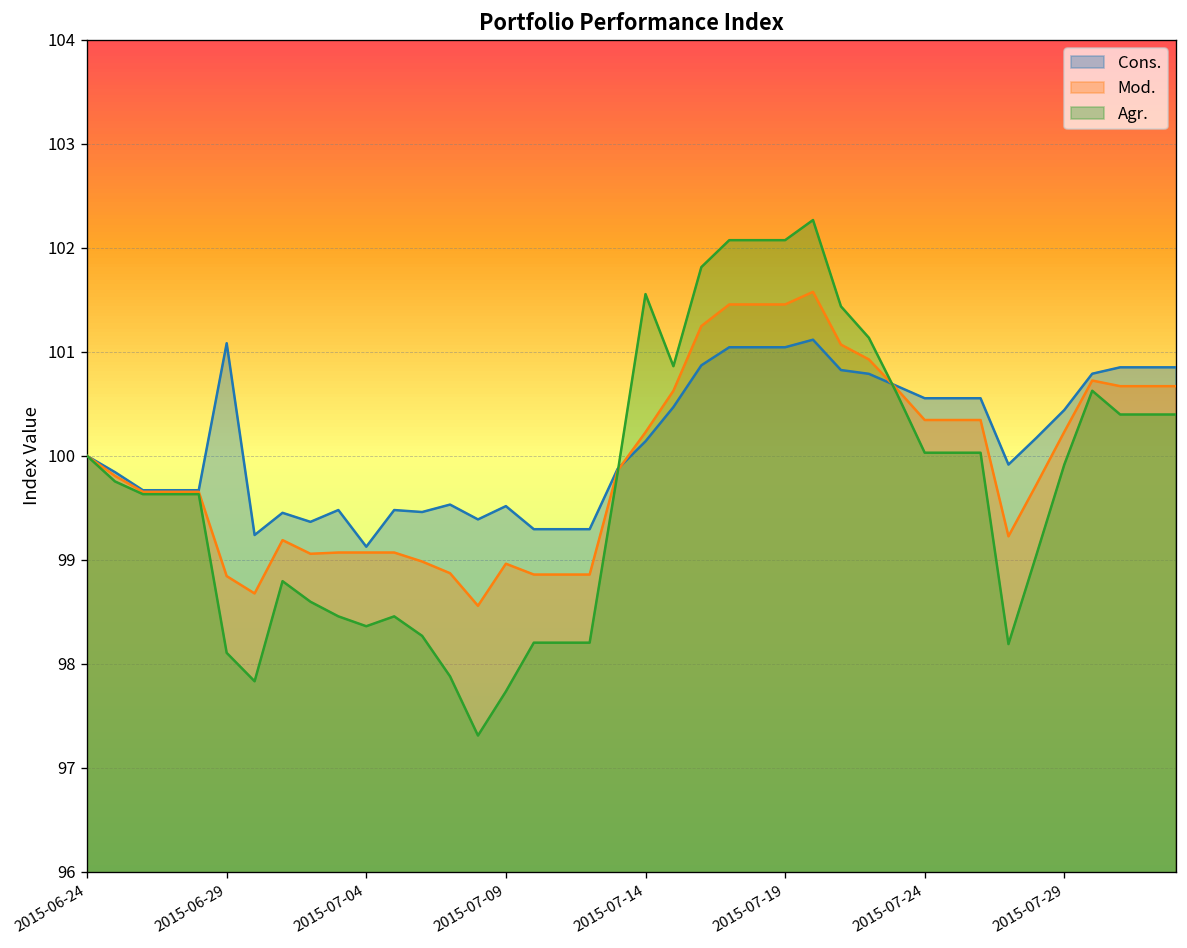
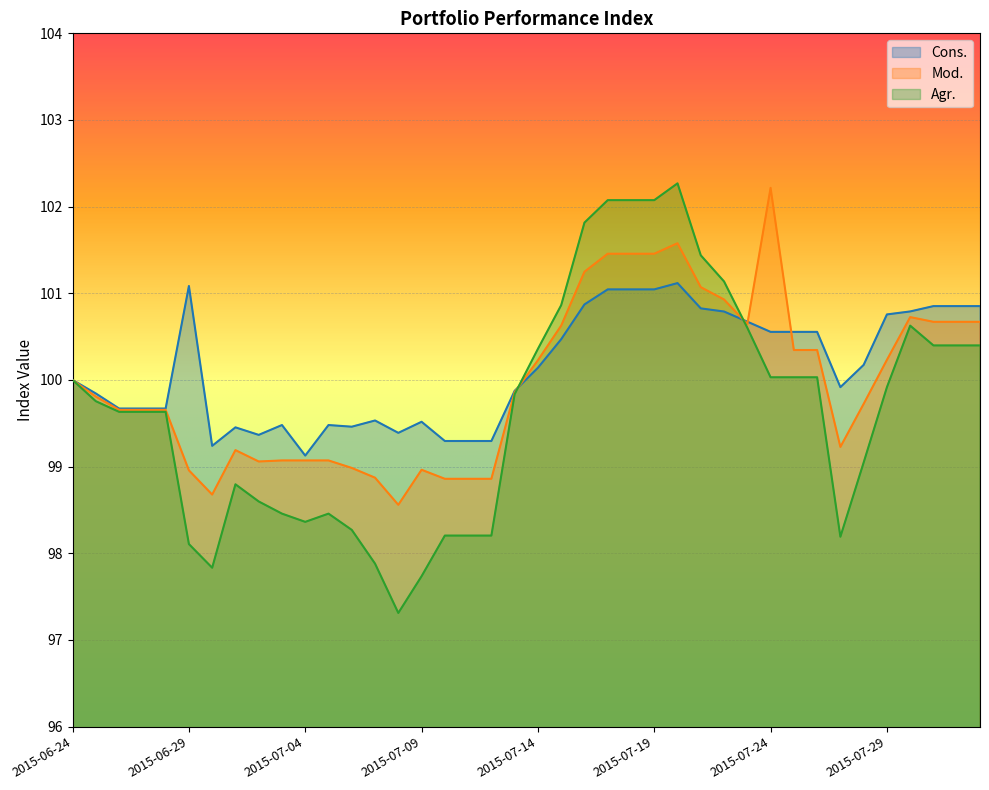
  {
    "Cons.": {
      "2015-06-29": 101.1,
      "2015-07-04": 99.1,
      "2015-07-09": 99.5,
      "2015-07-14": 100.1,
      "2015-07-19": 101.0,
      "2015-07-24": 100.6,
-     "2015-07-29": 100.4
+     "2015-07-29": 100.8
    },
    "Mod.": {
-     "2015-06-29": 98.8,
+     "2015-06-29": 99.0,
      "2015-07-04": 99.1,
      "2015-07-09": 99.0,
      "2015-07-14": 100.2,
      "2015-07-19": 101.5,
-     "2015-07-24": 100.3,
+     "2015-07-24": 102.2,
      "2015-07-29": 100.2
    },
    "Agr.": {
      "2015-06-29": 98.1,
      "2015-07-04": 98.4,
      "2015-07-09": 97.7,
-     "2015-07-14": 101.6,
+     "2015-07-14": 100.4,
      "2015-07-19": 102.1,
      "2015-07-24": 100.0,
      "2015-07-29": 99.9
    }
  }
